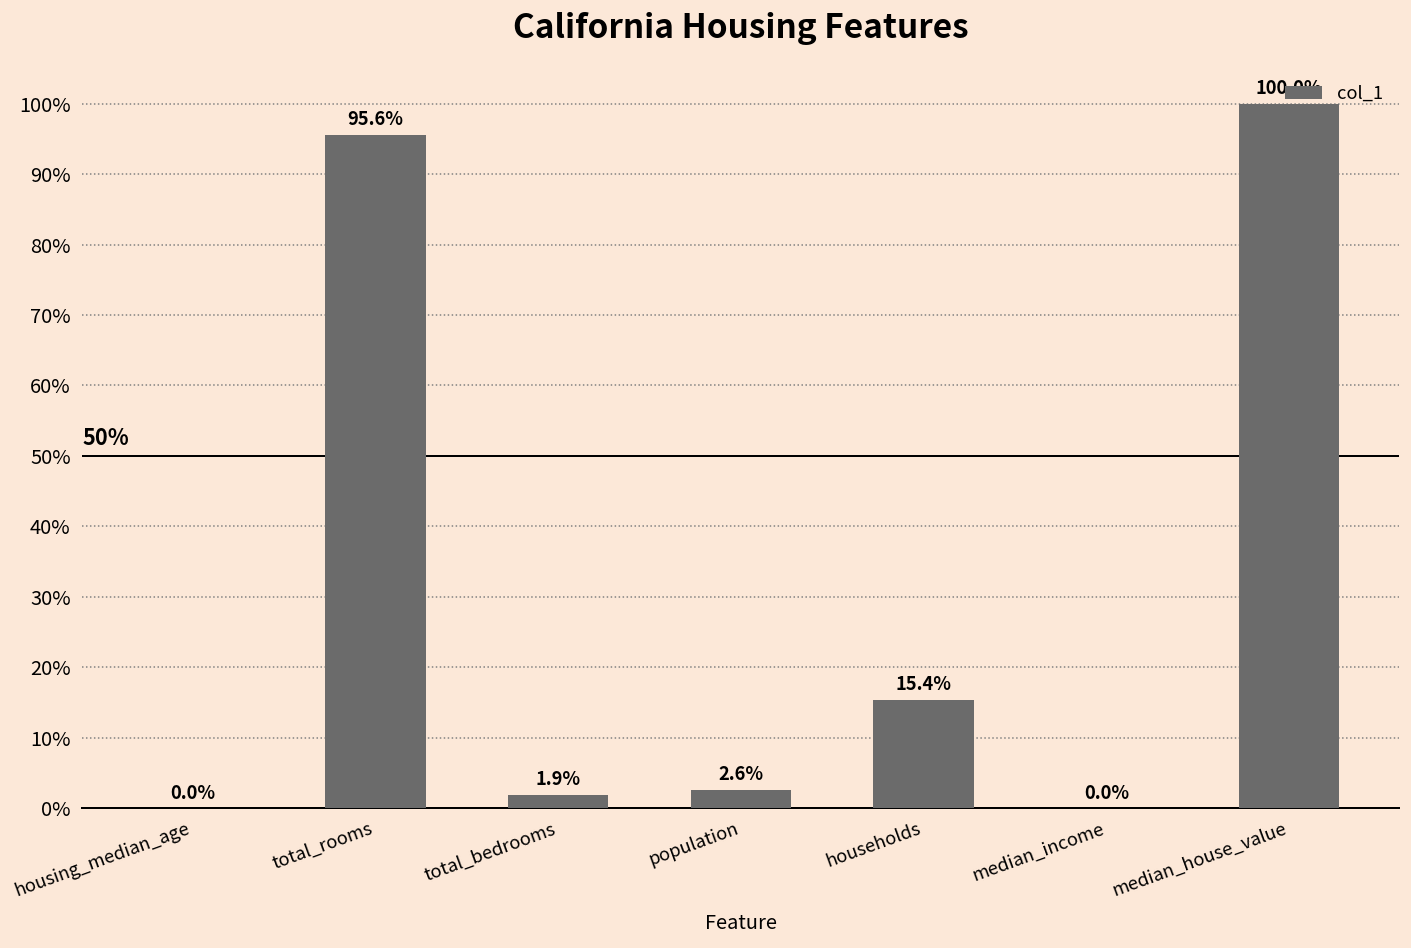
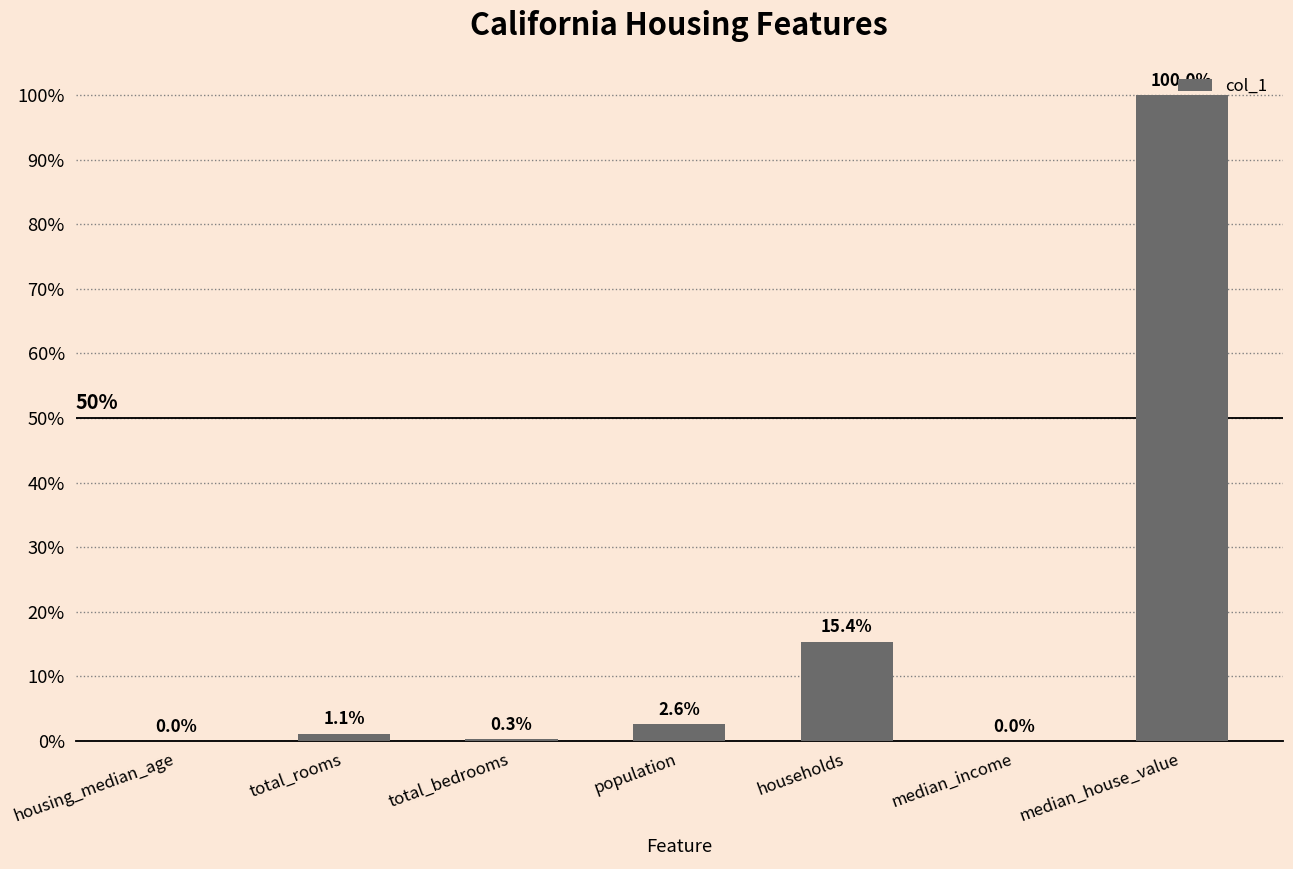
  {
    "housing_median_age": "0.0%",
-   "total_rooms": "95.6%",
-   "total_bedrooms": "1.9%",
+   "total_rooms": "1.1%",
+   "total_bedrooms": "0.3%",
    "population": "2.6%",
    "households": "15.4%",
    "median_income": "0.0%",
    "median_house_value": "100.0%"
  }
